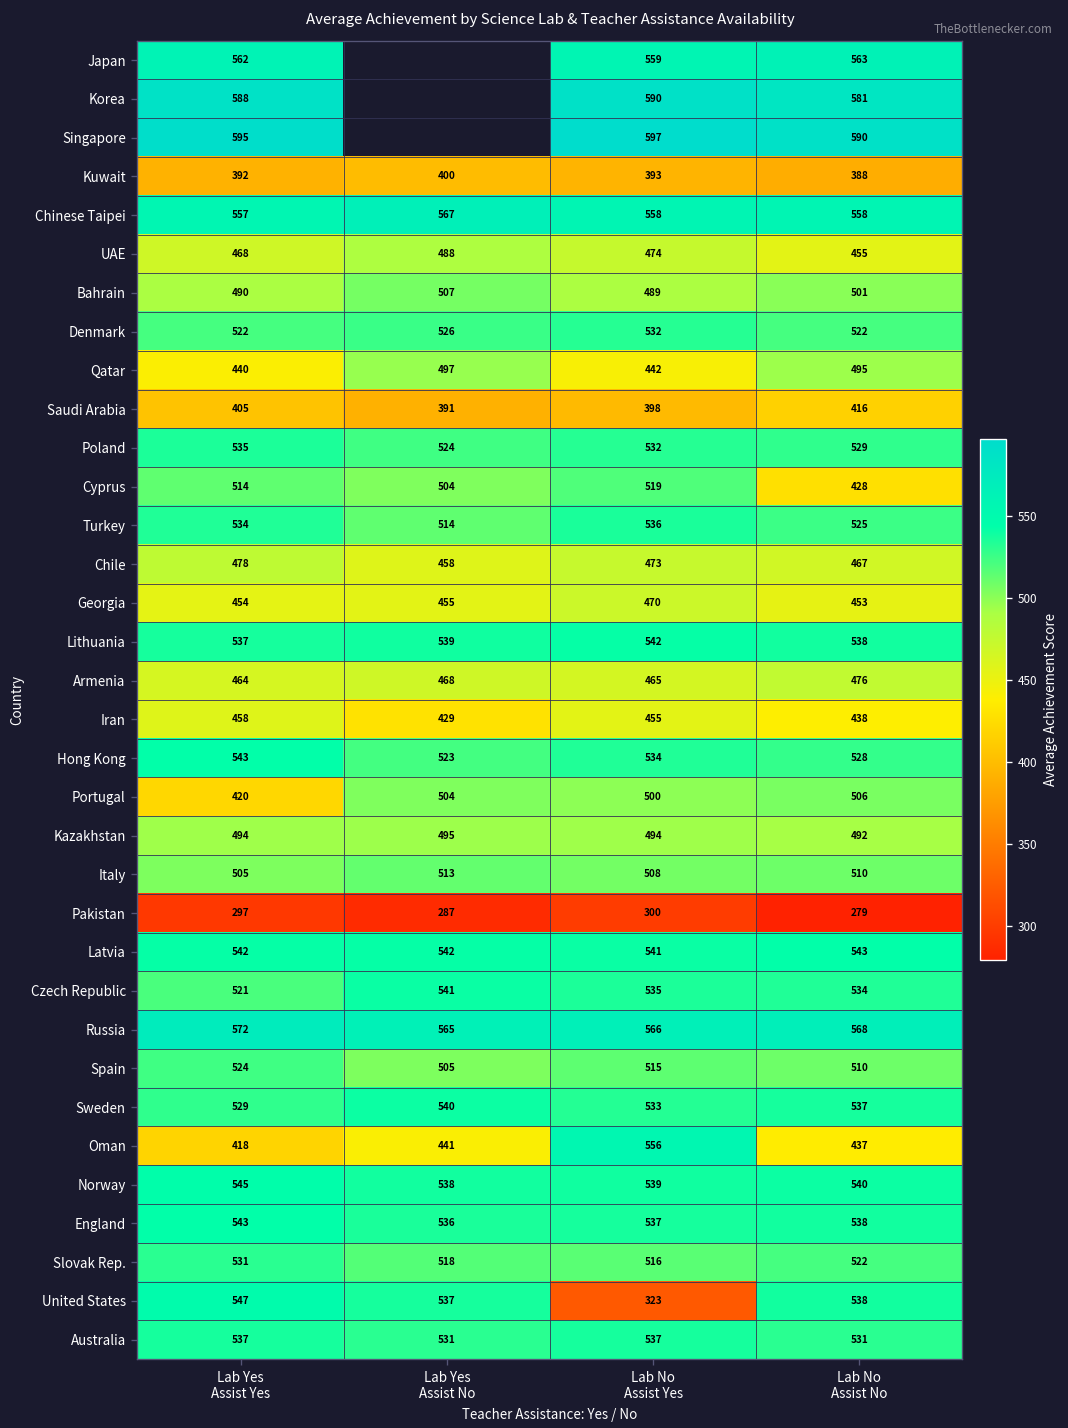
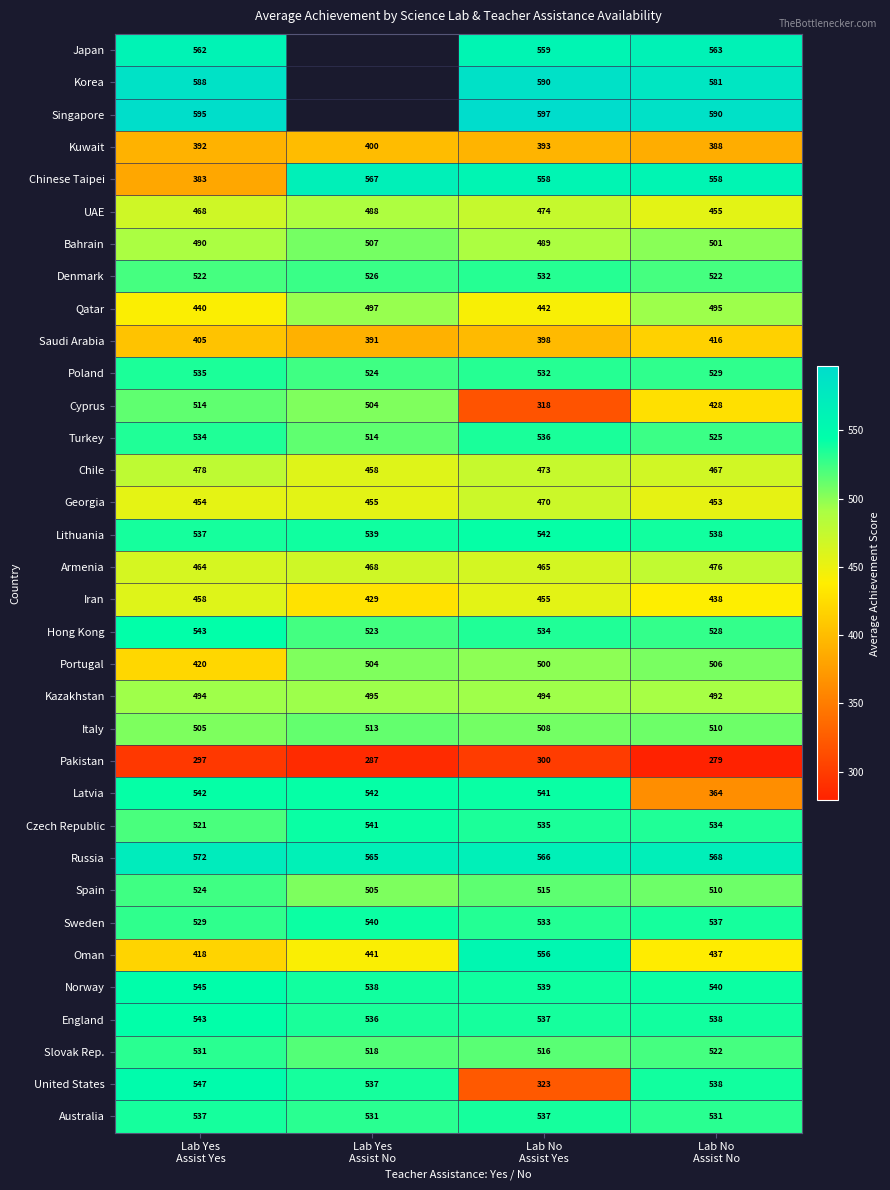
  {
    "Japan": {
      "Lab Yes Assist Yes": 562,
      "Lab No Assist Yes": 559,
      "Lab No Assist No": 563
    },
    "Korea": {
      "Lab Yes Assist Yes": 588,
      "Lab No Assist Yes": 590,
      "Lab No Assist No": 581
    },
    "Singapore": {
      "Lab Yes Assist Yes": 595,
      "Lab No Assist Yes": 597,
      "Lab No Assist No": 590
    },
    "Kuwait": {
      "Lab Yes Assist Yes": 392,
      "Lab Yes Assist No": 400,
      "Lab No Assist Yes": 393,
      "Lab No Assist No": 388
    },
    "Chinese Taipei": {
-     "Lab Yes Assist Yes": 557,
+     "Lab Yes Assist Yes": 383,
      "Lab Yes Assist No": 567,
      "Lab No Assist Yes": 558,
      "Lab No Assist No": 558
    },
    "UAE": {
      "Lab Yes Assist Yes": 468,
      "Lab Yes Assist No": 488,
      "Lab No Assist Yes": 474,
      "Lab No Assist No": 455
    },
    "Bahrain": {
      "Lab Yes Assist Yes": 490,
      "Lab Yes Assist No": 507,
      "Lab No Assist Yes": 489,
      "Lab No Assist No": 501
    },
    "Denmark": {
      "Lab Yes Assist Yes": 522,
      "Lab Yes Assist No": 526,
      "Lab No Assist Yes": 532,
      "Lab No Assist No": 522
    },
    "Qatar": {
      "Lab Yes Assist Yes": 440,
      "Lab Yes Assist No": 497,
      "Lab No Assist Yes": 442,
      "Lab No Assist No": 495
    },
    "Saudi Arabia": {
      "Lab Yes Assist Yes": 405,
      "Lab Yes Assist No": 391,
      "Lab No Assist Yes": 398,
      "Lab No Assist No": 416
    },
    "Poland": {
      "Lab Yes Assist Yes": 535,
      "Lab Yes Assist No": 524,
      "Lab No Assist Yes": 532,
      "Lab No Assist No": 529
    },
    "Cyprus": {
      "Lab Yes Assist Yes": 514,
      "Lab Yes Assist No": 504,
-     "Lab No Assist Yes": 519,
+     "Lab No Assist Yes": 318,
      "Lab No Assist No": 428
    },
    "Turkey": {
      "Lab Yes Assist Yes": 534,
      "Lab Yes Assist No": 514,
      "Lab No Assist Yes": 536,
      "Lab No Assist No": 525
    },
    "Chile": {
      "Lab Yes Assist Yes": 478,
      "Lab Yes Assist No": 458,
      "Lab No Assist Yes": 473,
      "Lab No Assist No": 467
    },
    "Georgia": {
      "Lab Yes Assist Yes": 454,
      "Lab Yes Assist No": 455,
      "Lab No Assist Yes": 470,
      "Lab No Assist No": 453
    },
    "Lithuania": {
      "Lab Yes Assist Yes": 537,
      "Lab Yes Assist No": 539,
      "Lab No Assist Yes": 542,
      "Lab No Assist No": 538
    },
    "Armenia": {
      "Lab Yes Assist Yes": 464,
      "Lab Yes Assist No": 468,
      "Lab No Assist Yes": 465,
      "Lab No Assist No": 476
    },
    "Iran": {
      "Lab Yes Assist Yes": 458,
      "Lab Yes Assist No": 429,
      "Lab No Assist Yes": 455,
      "Lab No Assist No": 438
    },
    "Hong Kong": {
      "Lab Yes Assist Yes": 543,
      "Lab Yes Assist No": 523,
      "Lab No Assist Yes": 534,
      "Lab No Assist No": 528
    },
    "Portugal": {
      "Lab Yes Assist Yes": 420,
      "Lab Yes Assist No": 504,
      "Lab No Assist Yes": 500,
      "Lab No Assist No": 506
    },
    "Kazakhstan": {
      "Lab Yes Assist Yes": 494,
      "Lab Yes Assist No": 495,
      "Lab No Assist Yes": 494,
      "Lab No Assist No": 492
    },
    "Italy": {
      "Lab Yes Assist Yes": 505,
      "Lab Yes Assist No": 513,
      "Lab No Assist Yes": 508,
      "Lab No Assist No": 510
    },
    "Pakistan": {
      "Lab Yes Assist Yes": 297,
      "Lab Yes Assist No": 287,
      "Lab No Assist Yes": 300,
      "Lab No Assist No": 279
    },
    "Latvia": {
      "Lab Yes Assist Yes": 542,
      "Lab Yes Assist No": 542,
      "Lab No Assist Yes": 541,
-     "Lab No Assist No": 543
+     "Lab No Assist No": 364
    },
    "Czech Republic": {
      "Lab Yes Assist Yes": 521,
      "Lab Yes Assist No": 541,
      "Lab No Assist Yes": 535,
      "Lab No Assist No": 534
    },
    "Russia": {
      "Lab Yes Assist Yes": 572,
      "Lab Yes Assist No": 565,
      "Lab No Assist Yes": 566,
      "Lab No Assist No": 568
    },
    "Spain": {
      "Lab Yes Assist Yes": 524,
      "Lab Yes Assist No": 505,
      "Lab No Assist Yes": 515,
      "Lab No Assist No": 510
    },
    "Sweden": {
      "Lab Yes Assist Yes": 529,
      "Lab Yes Assist No": 540,
      "Lab No Assist Yes": 533,
      "Lab No Assist No": 537
    },
    "Oman": {
      "Lab Yes Assist Yes": 418,
      "Lab Yes Assist No": 441,
      "Lab No Assist Yes": 556,
      "Lab No Assist No": 437
    },
    "Norway": {
      "Lab Yes Assist Yes": 545,
      "Lab Yes Assist No": 538,
      "Lab No Assist Yes": 539,
      "Lab No Assist No": 540
    },
    "England": {
      "Lab Yes Assist Yes": 543,
      "Lab Yes Assist No": 536,
      "Lab No Assist Yes": 537,
      "Lab No Assist No": 538
    },
    "Slovak Rep.": {
      "Lab Yes Assist Yes": 531,
      "Lab Yes Assist No": 518,
      "Lab No Assist Yes": 516,
      "Lab No Assist No": 522
    },
    "United States": {
      "Lab Yes Assist Yes": 547,
      "Lab Yes Assist No": 537,
      "Lab No Assist Yes": 323,
      "Lab No Assist No": 538
    },
    "Australia": {
      "Lab Yes Assist Yes": 537,
      "Lab Yes Assist No": 531,
      "Lab No Assist Yes": 537,
      "Lab No Assist No": 531
    }
  }
